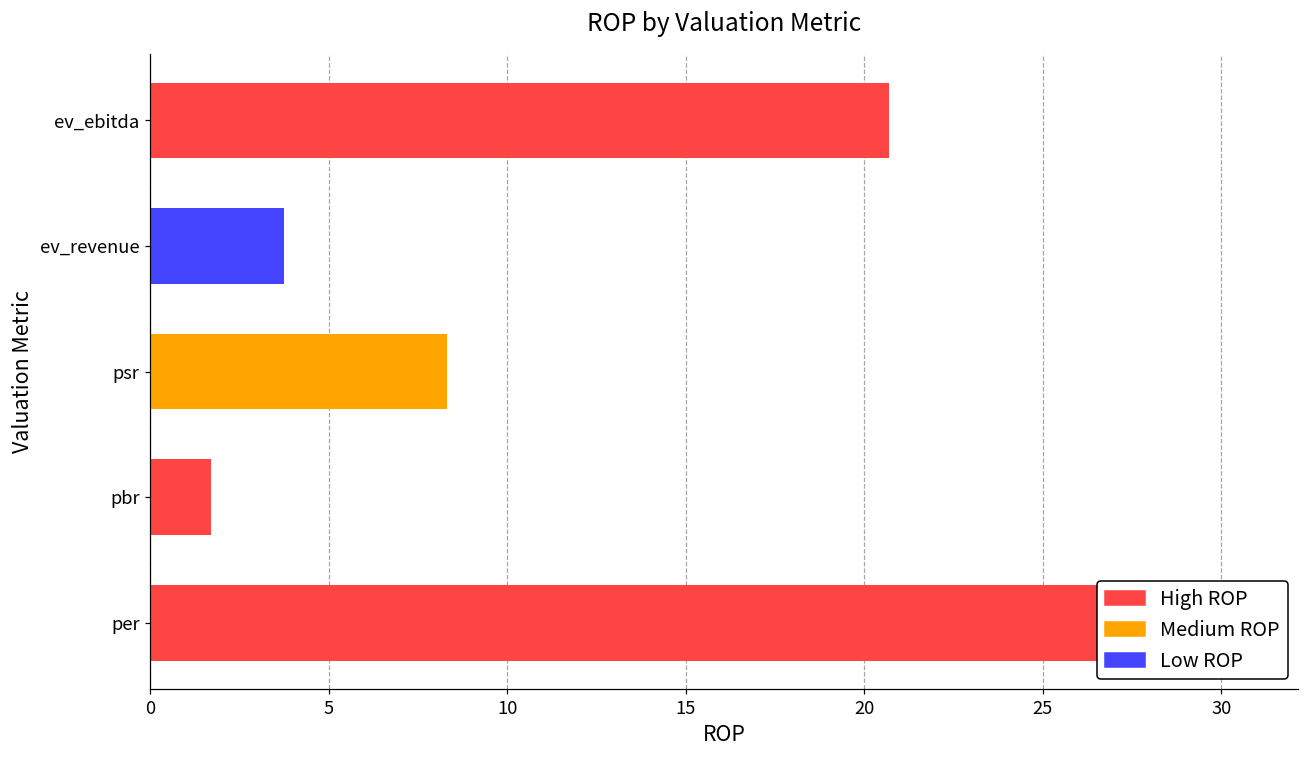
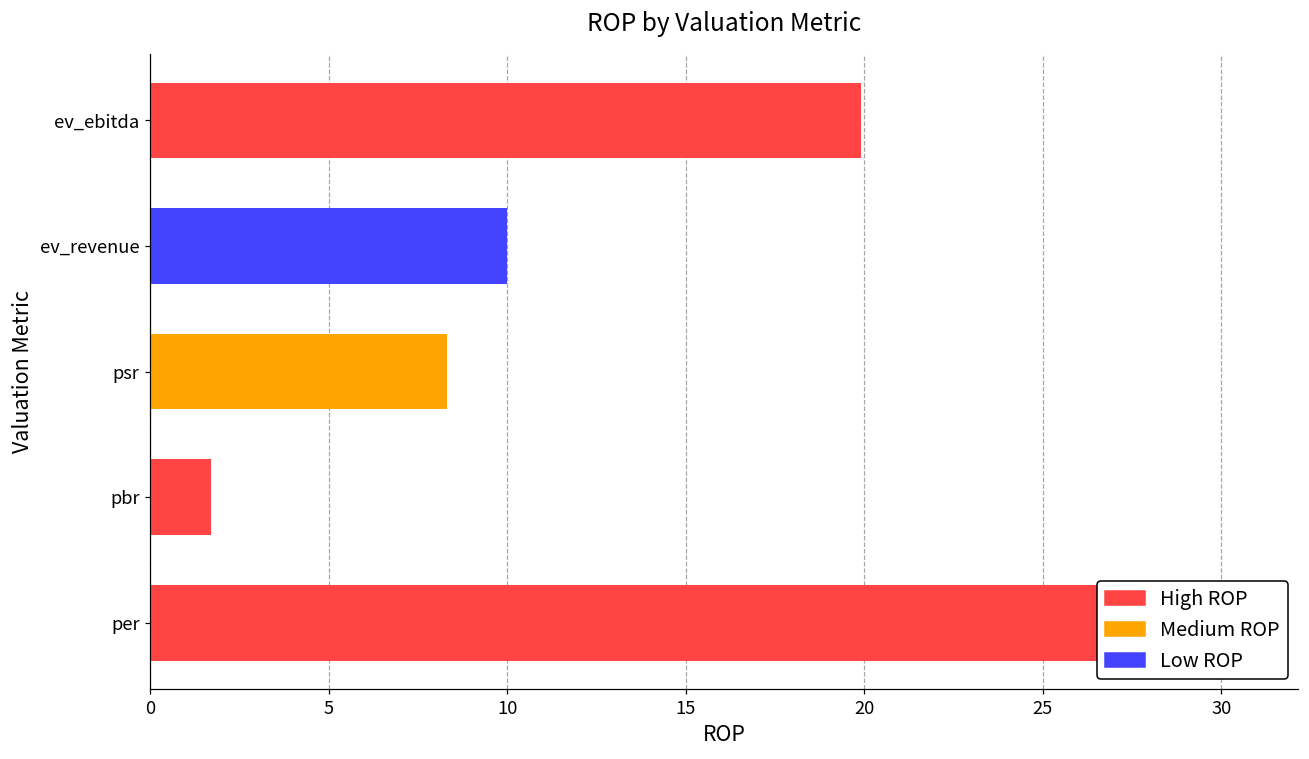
  {
-   "ev_ebitda": 20.7,
-   "ev_revenue": 3.8,
+   "ev_ebitda": 19.9,
+   "ev_revenue": 10.0,
    "psr": 8.3,
    "pbr": 1.7
  }
